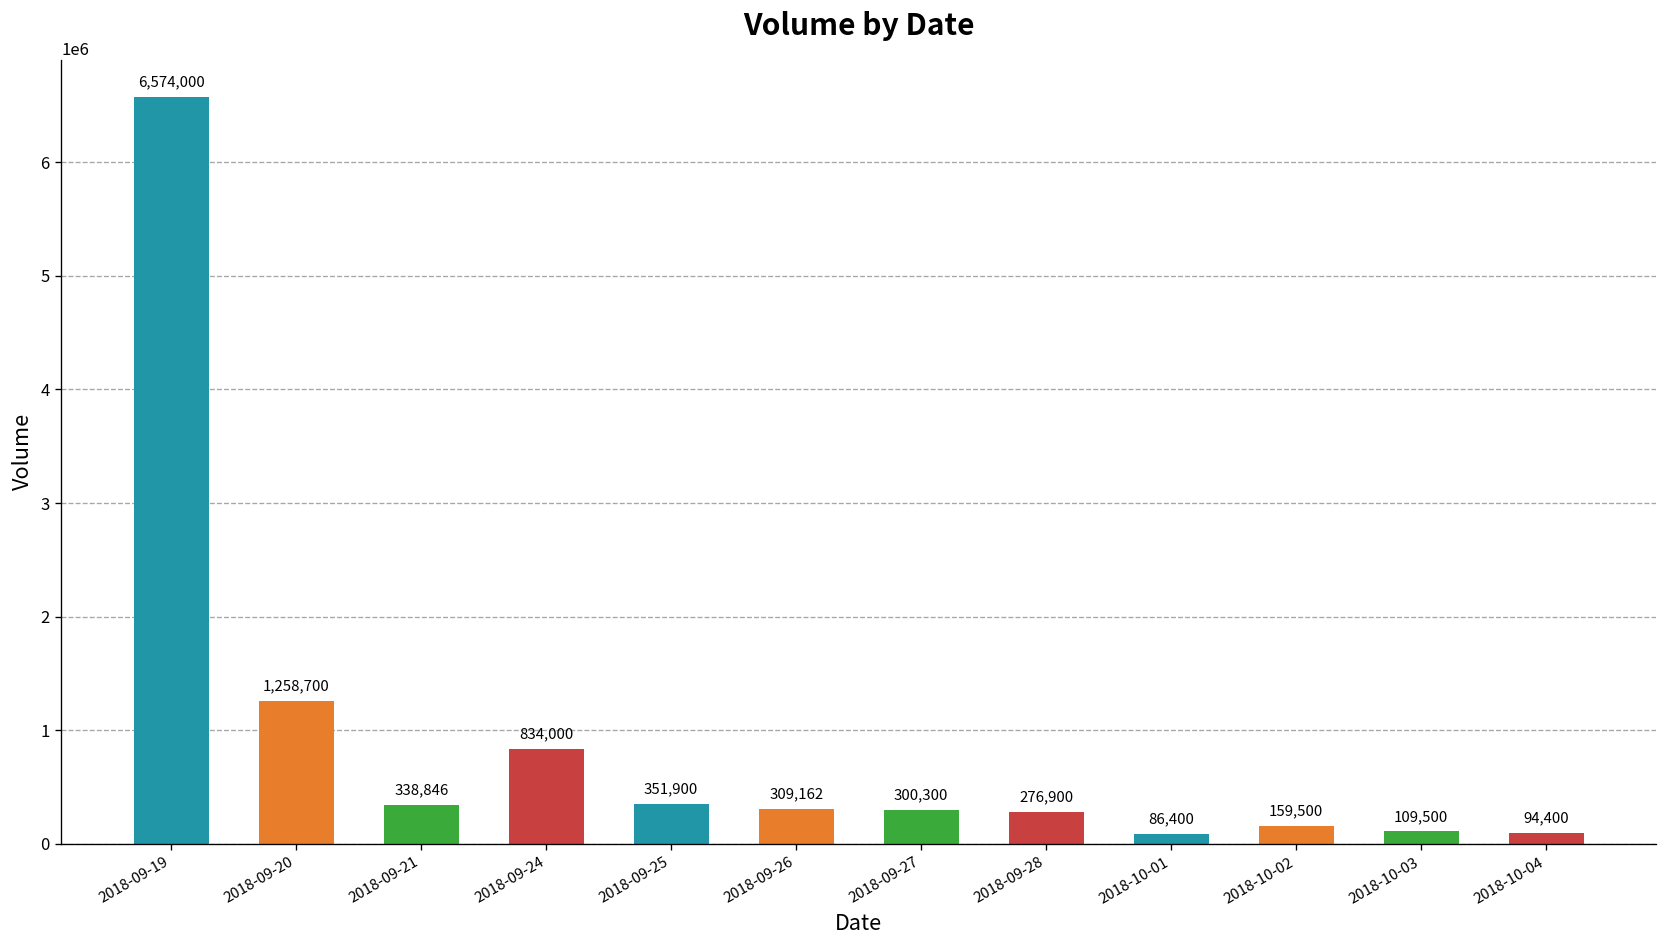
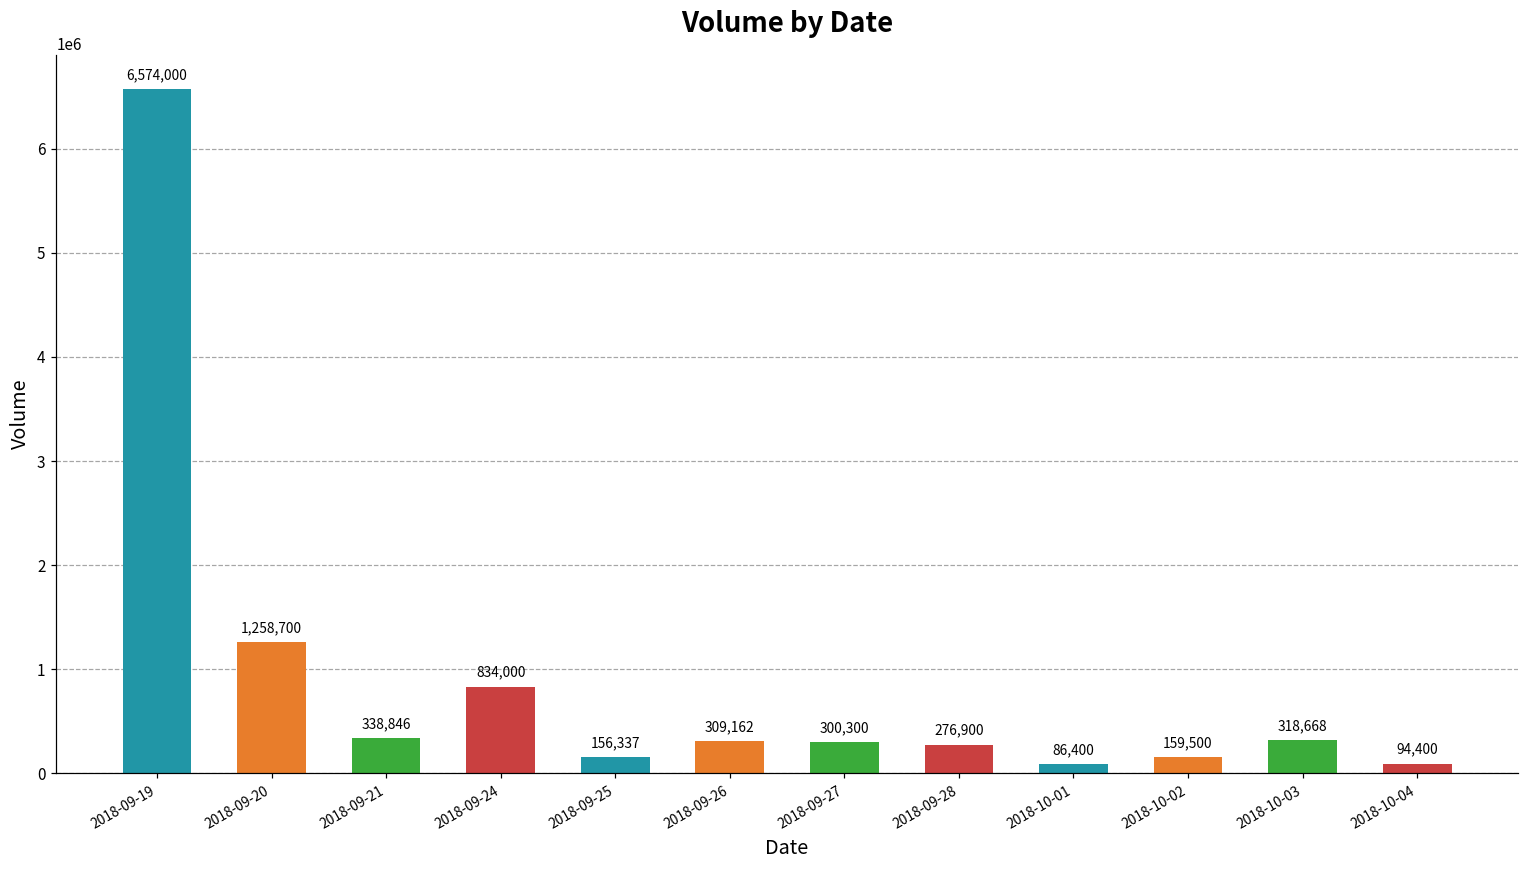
  {
    "2018-09-19": "6,574,000",
    "2018-09-20": "1,258,700",
    "2018-09-21": "338,846",
    "2018-09-24": "834,000",
-   "2018-09-25": "351,900",
+   "2018-09-25": "156,337",
    "2018-09-26": "309,162",
    "2018-09-27": "300,300",
    "2018-09-28": "276,900",
    "2018-10-01": "86,400",
    "2018-10-02": "159,500",
-   "2018-10-03": "109,500",
+   "2018-10-03": "318,668",
    "2018-10-04": "94,400"
  }
